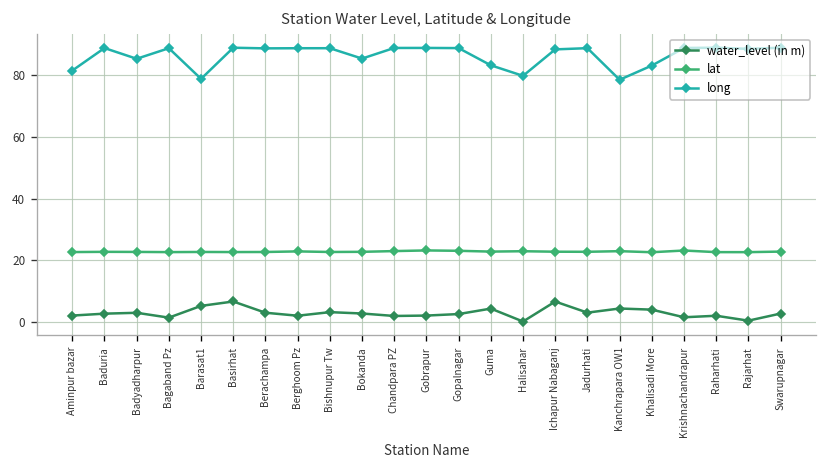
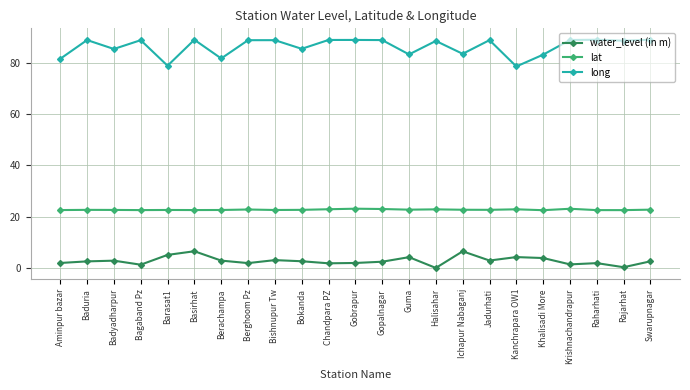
  {
    "long": {
      "Aminpur bazar": 81,
      "Baduria": 89,
      "Badyadharpur": 85,
      "Bagaband Pz": 89,
      "Barasat1": 79,
      "Basirhat": 89,
-     "Berachampa": 89,
+     "Berachampa": 82,
      "Berghoom Pz": 89,
      "Bishnupur Tw": 89,
      "Bokanda": 85,
      "Chandpara PZ": 89,
      "Gobrapur": 89,
      "Gopalnagar": 89,
      "Guma": 83,
-     "Halisahar": 80,
-     "Ichapur Nabaganj": 88,
+     "Halisahar": 88,
+     "Ichapur Nabaganj": 83,
      "Jadurhati": 89,
      "Kanchrapara OW1": 78,
      "Khalisadi More": 83
    }
  }
